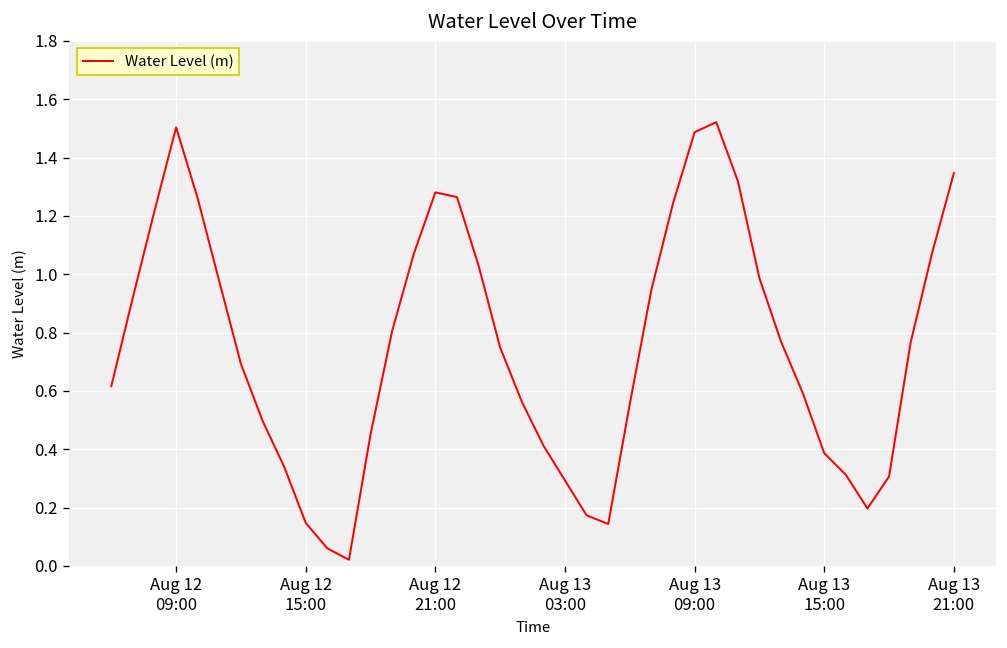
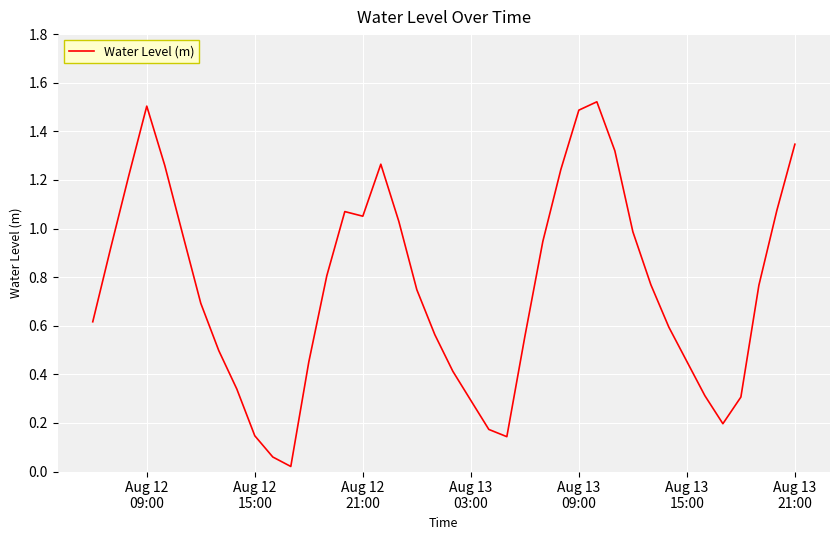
  {
    "Aug 12 09:00": 1.50,
    "Aug 12 15:00": 0.15,
-   "Aug 12 21:00": 1.28,
+   "Aug 12 21:00": 1.05,
    "Aug 13 03:00": 0.29,
    "Aug 13 09:00": 1.49,
-   "Aug 13 15:00": 0.39,
+   "Aug 13 15:00": 0.45,
    "Aug 13 21:00": 1.35
  }
